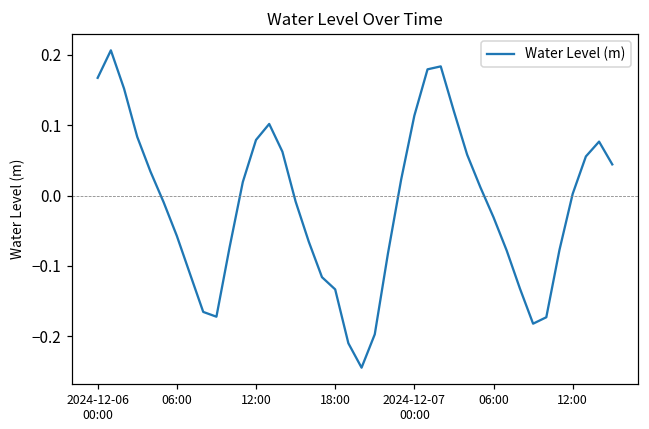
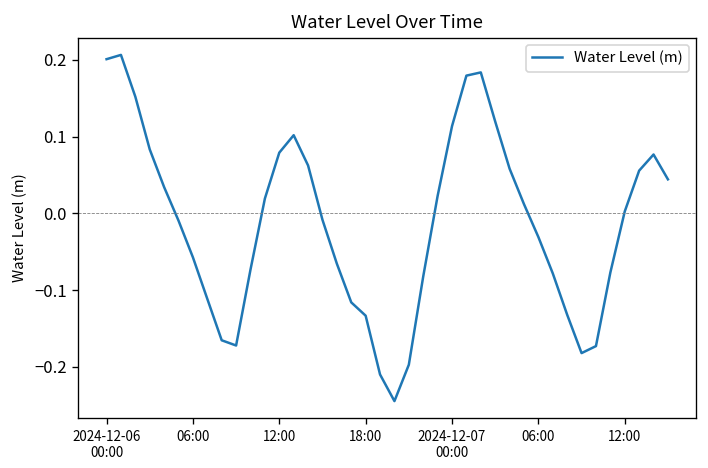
  {
-   "2024-12-06 00:00": 0.17,
+   "2024-12-06 00:00": 0.20,
    "18:00": -0.13,
    "2024-12-07 00:00": 0.11
  }
